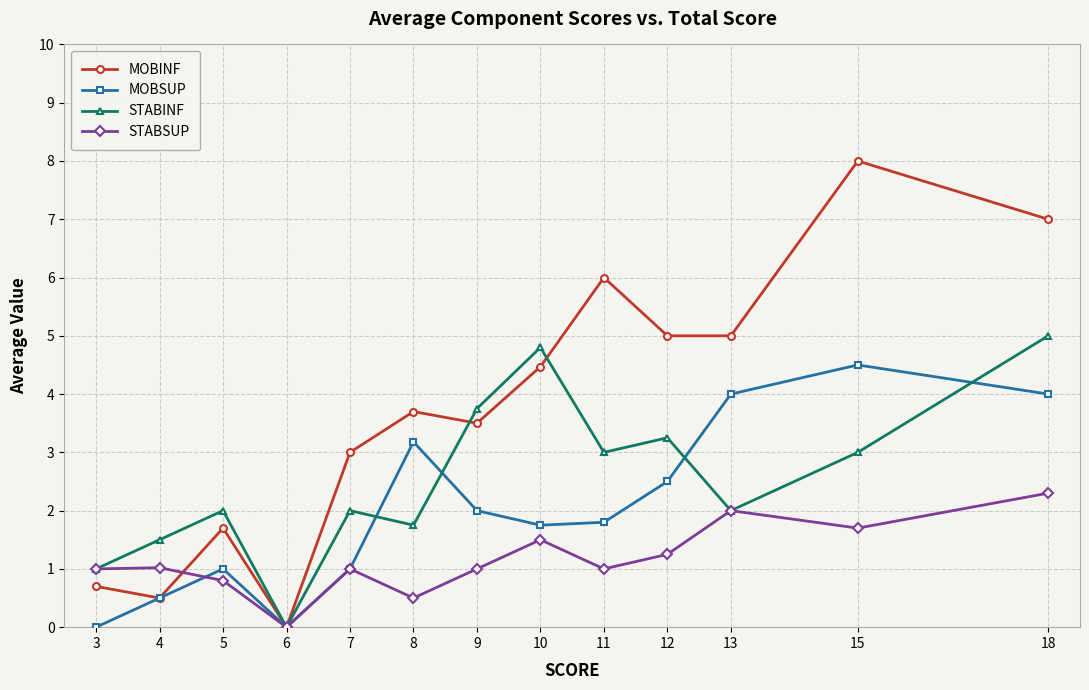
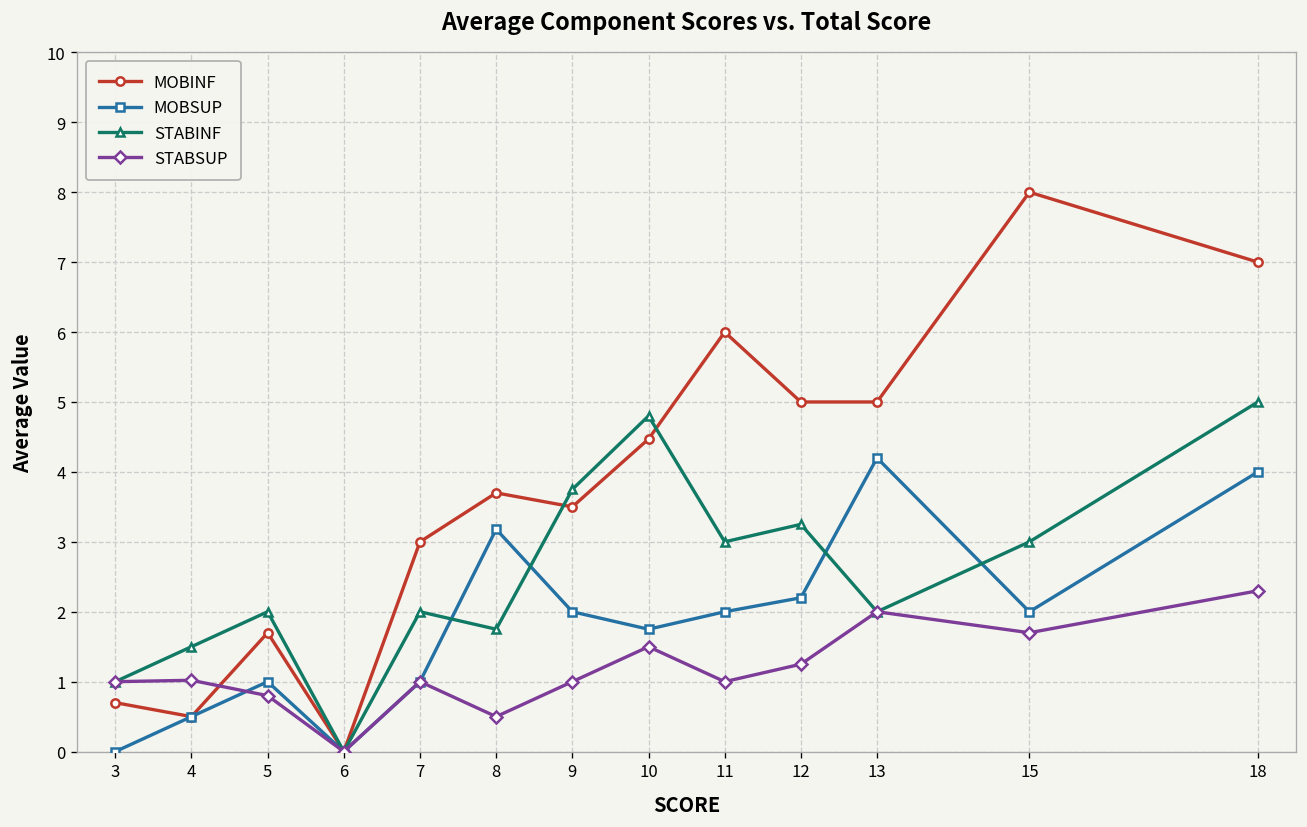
  {
    "MOBINF": {
      "3": 0.7,
      "5": 1.7,
      "7": 3.0,
      "8": 3.7,
      "9": 3.5,
      "10": 4.5,
      "11": 6.0,
      "12": 5.0,
      "13": 5.0,
      "15": 8.0,
      "18": 7.0
    },
    "MOBSUP": {
      "3": 0.0,
      "5": 1.0,
      "8": 3.2,
      "9": 2.0,
      "10": 1.8,
-     "11": 1.8,
-     "12": 2.5,
-     "13": 4.0,
-     "15": 4.5,
+     "11": 2.0,
+     "12": 2.2,
+     "13": 4.2,
+     "15": 2.0,
      "18": 4.0
    },
    "STABINF": {
      "4": 1.5,
      "5": 2.0,
      "7": 2.0,
      "8": 1.8,
      "9": 3.8,
      "10": 4.8,
      "11": 3.0,
      "12": 3.3,
      "15": 3.0,
      "18": 5.0
    },
    "STABSUP": {
      "4": 1.0,
      "5": 0.8,
      "8": 0.5,
      "9": 1.0,
      "10": 1.5,
      "11": 1.0,
      "12": 1.3,
      "15": 1.7,
      "18": 2.3
    }
  }
